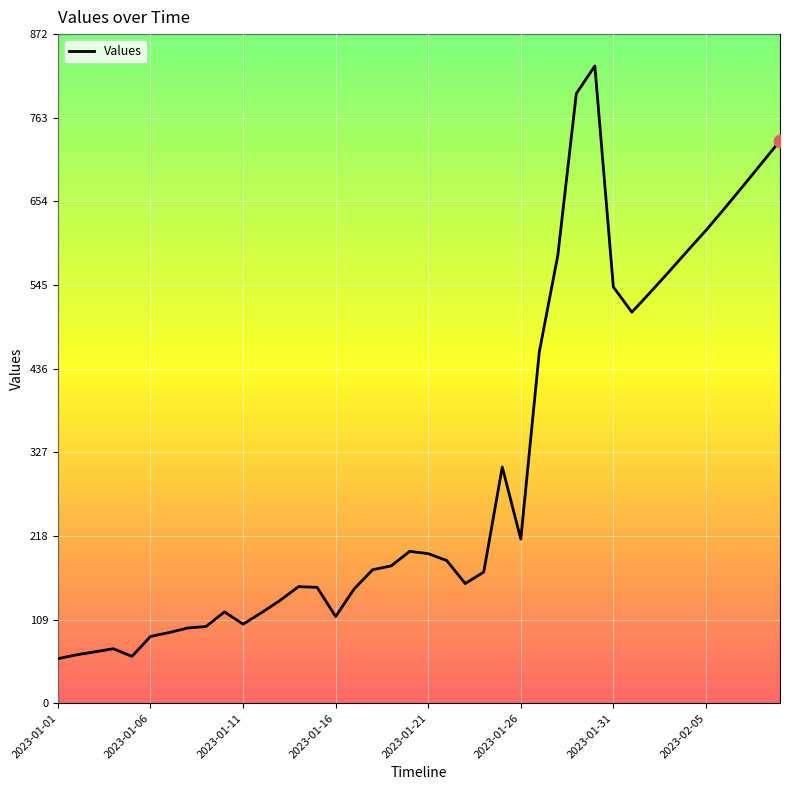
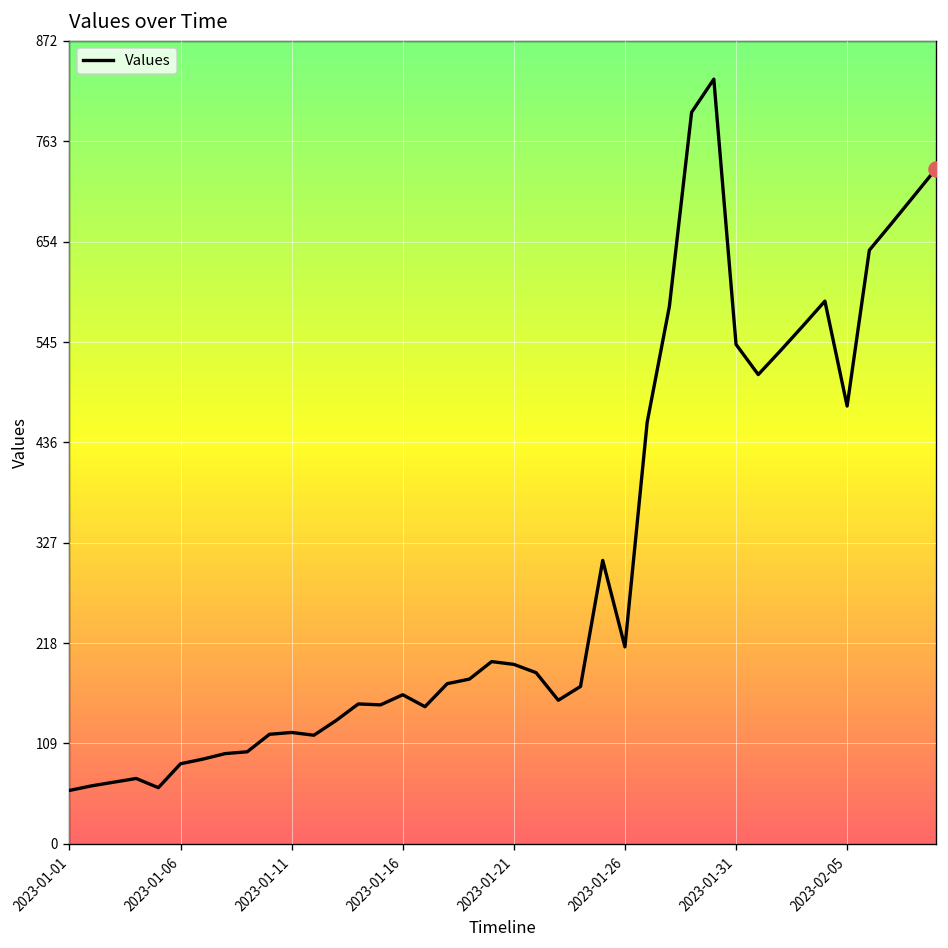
  {
    "Values": {
      "2023-01-01": 60,
      "2023-01-06": 90,
-     "2023-01-11": 100,
-     "2023-01-16": 110,
+     "2023-01-11": 120,
+     "2023-01-16": 160,
      "2023-01-21": 200,
      "2023-01-26": 210,
      "2023-01-31": 540,
-     "2023-02-05": 620
+     "2023-02-05": 480
    }
  }
